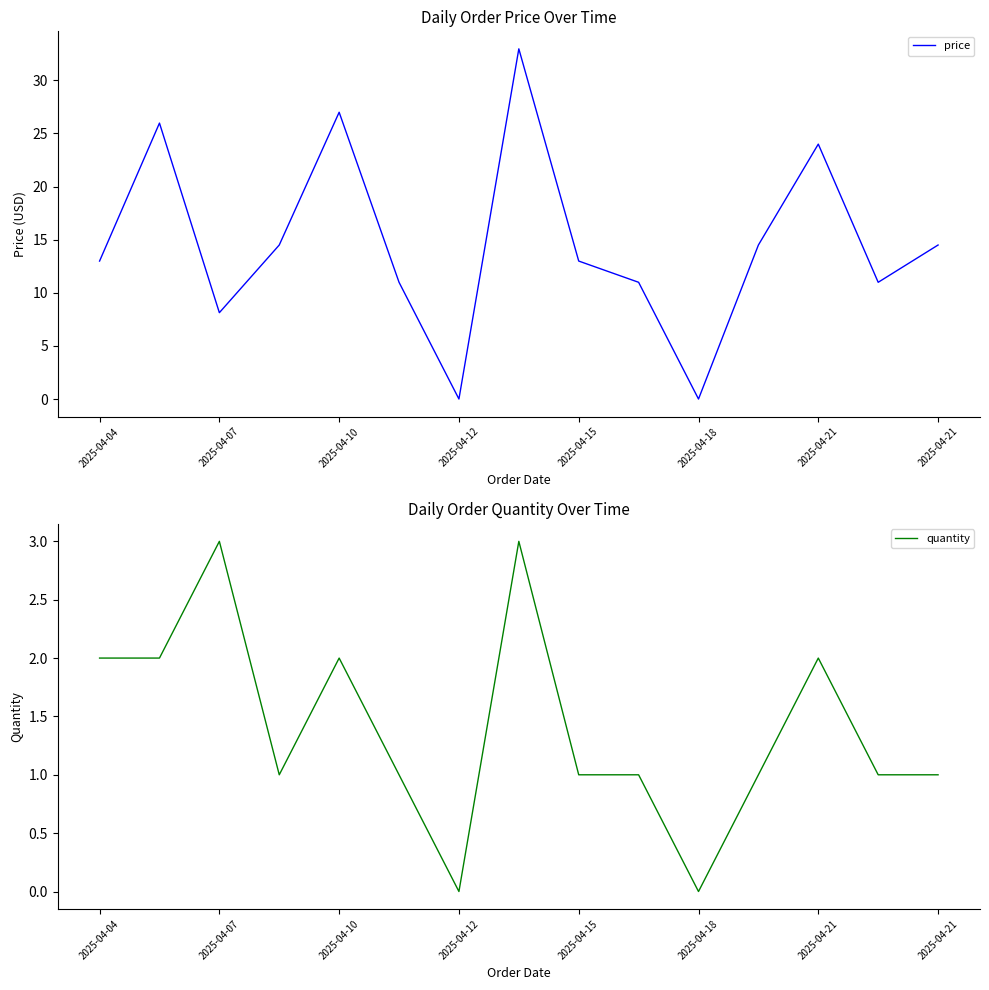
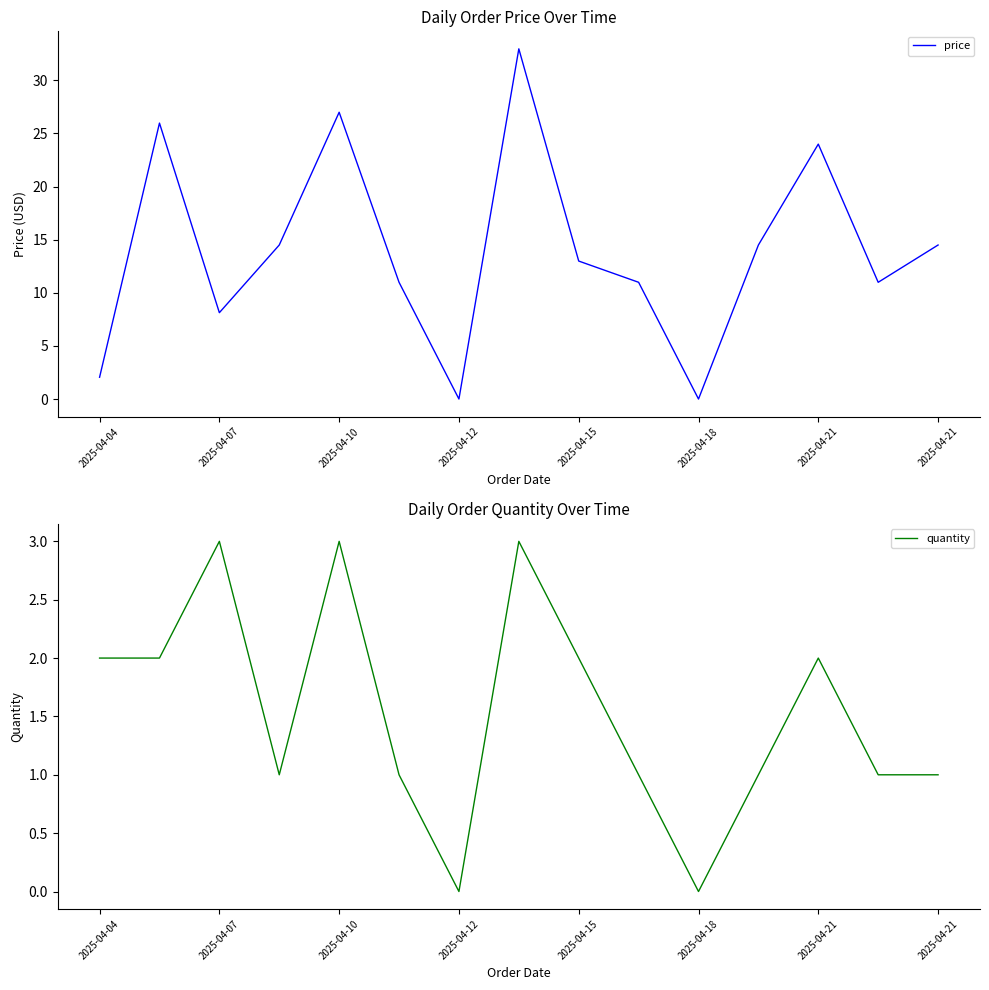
  {
    "Daily Order Price Over Time": {
-     "2025-04-04": 13.0,
+     "2025-04-04": 2.1,
      "2025-04-07": 8.1,
      "2025-04-10": 27.0,
      "2025-04-12": 0.0,
      "2025-04-15": 13.0,
      "2025-04-18": 0.0
    },
    "Daily Order Quantity Over Time": {
      "2025-04-04": 2,
      "2025-04-07": 3,
-     "2025-04-10": 2,
+     "2025-04-10": 3,
      "2025-04-12": 0,
-     "2025-04-15": 1,
+     "2025-04-15": 2,
      "2025-04-18": 0
    }
  }
